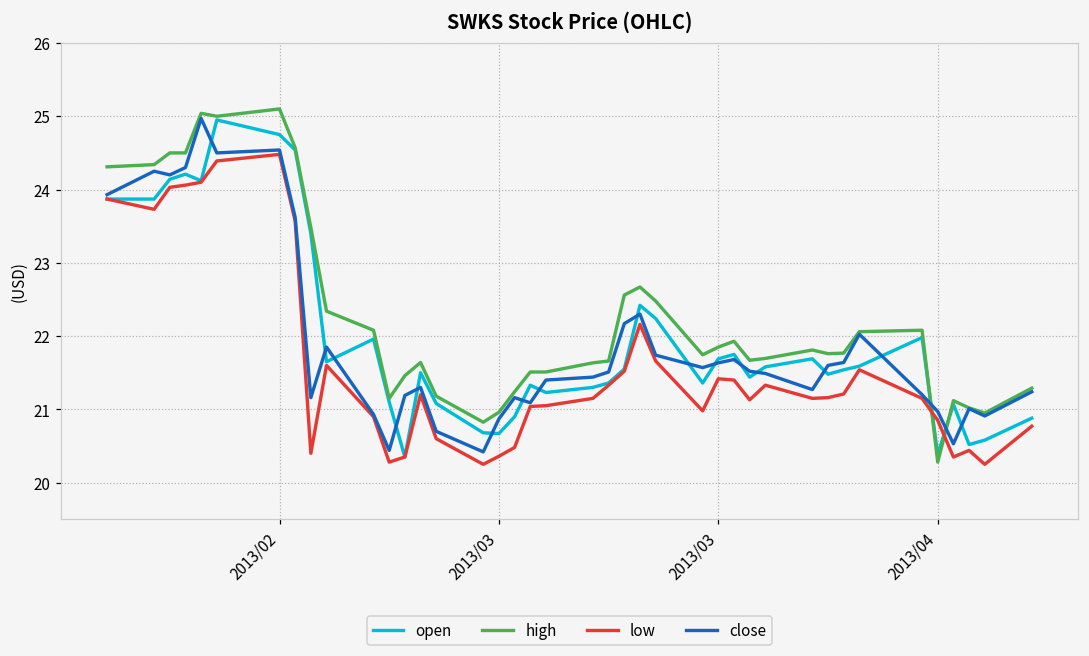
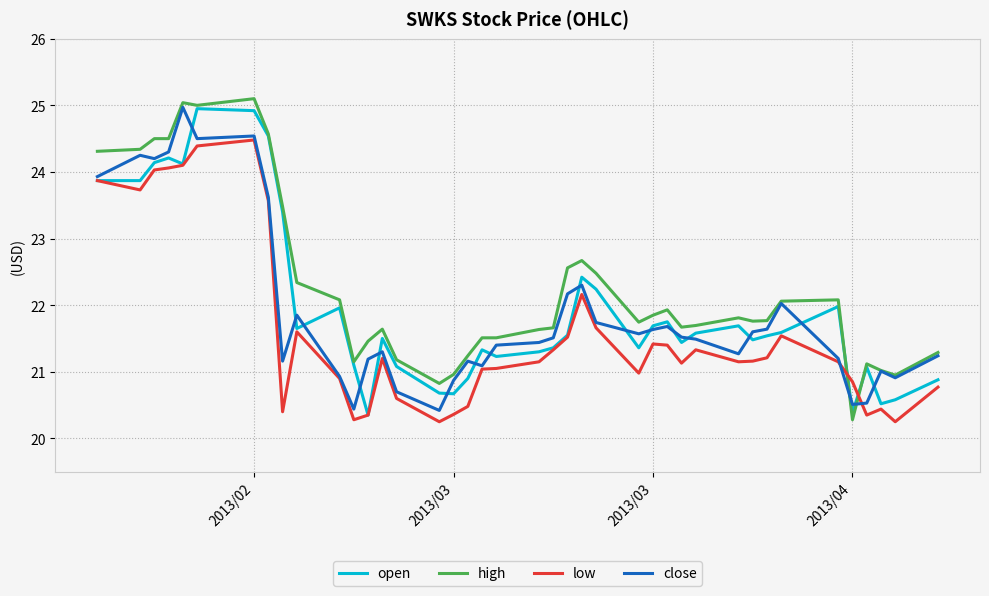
  {
    "open": {
-     "2013/02": 24.8,
+     "2013/02": 24.9,
      "2013/04": 20.4
    },
    "high": {
      "2013/02": 25.1,
      "2013/04": 20.3
    },
    "low": {
      "2013/02": 24.5,
      "2013/04": 20.9
    },
    "close": {
      "2013/02": 24.5,
-     "2013/04": 21.0
+     "2013/04": 20.5
    }
  }
